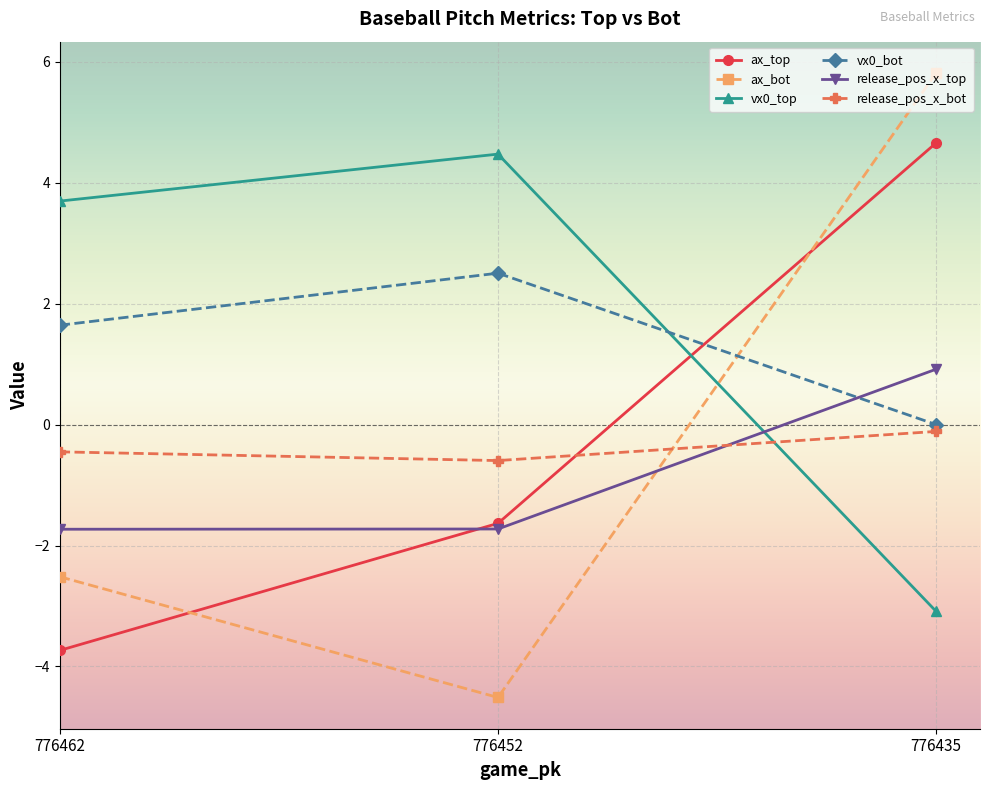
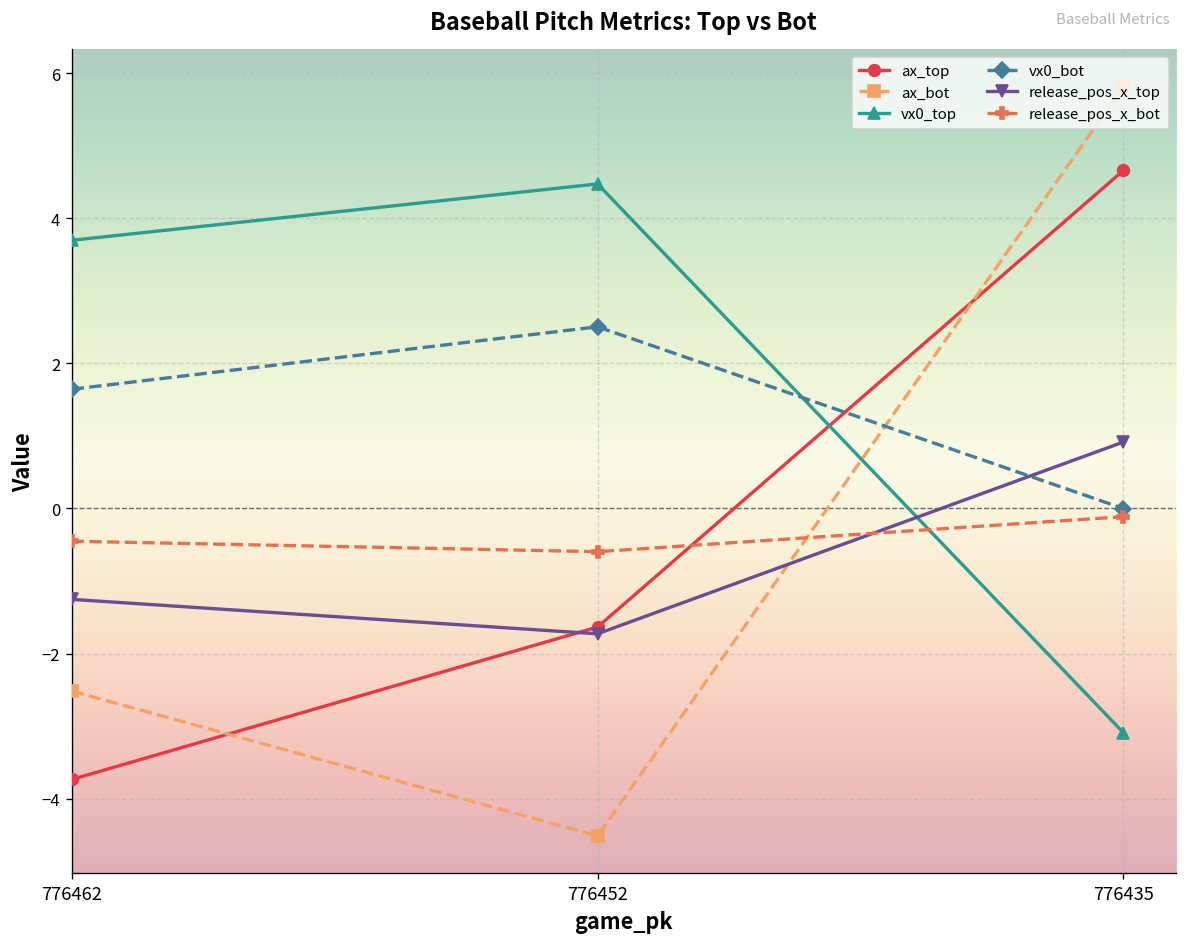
  {
    "release_pos_x_top": {
-     "776462": -1.7,
+     "776462": -1.3,
      "776452": -1.7,
      "776435": 0.9
    }
  }
